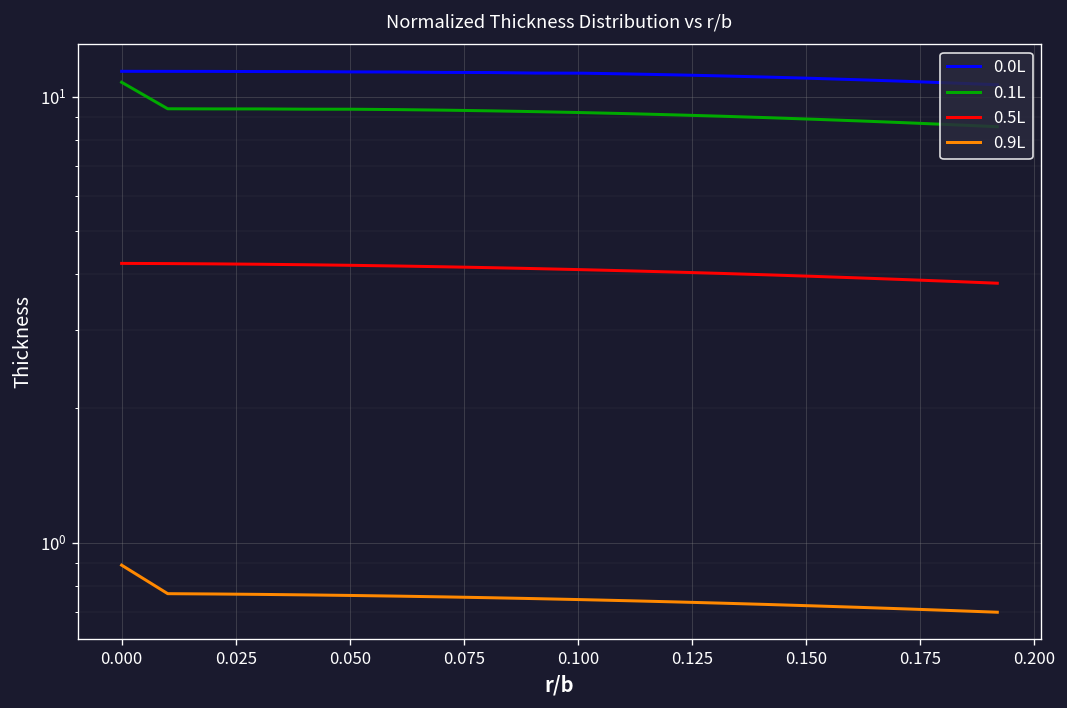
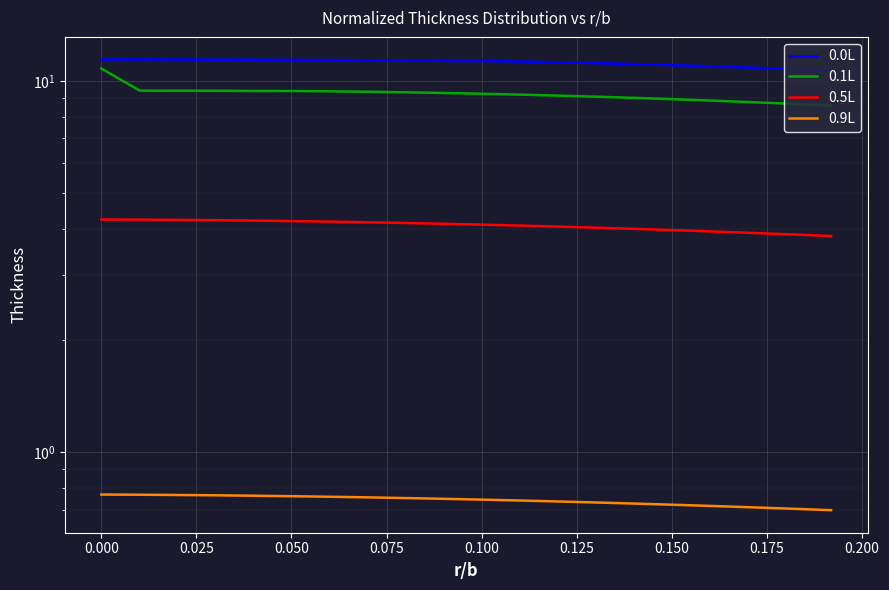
  {
    "0.0L": {
      "0.000": 11.4
    },
    "0.1L": {
      "0.000": 10.8
    },
    "0.5L": {
      "0.000": 4.2
    },
    "0.9L": {
-     "0.000": 0.89
+     "0.000": 0.77
    }
  }
